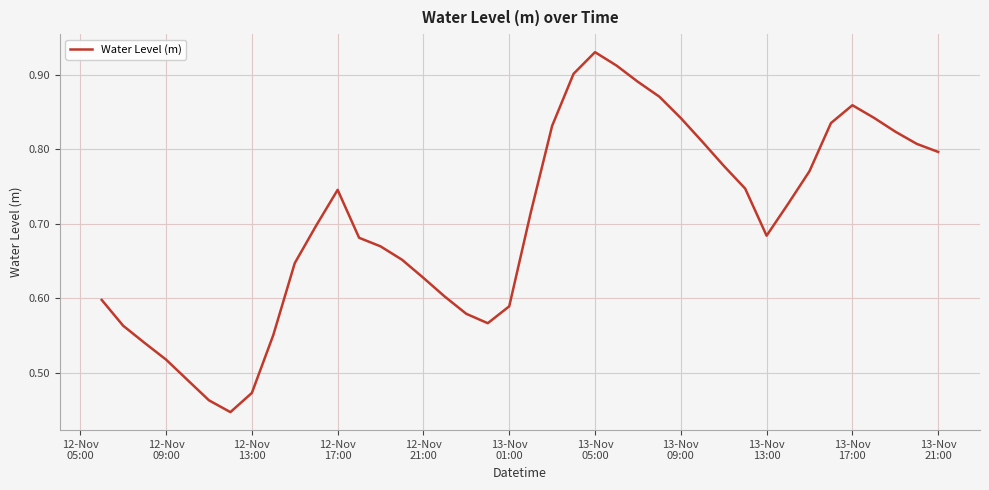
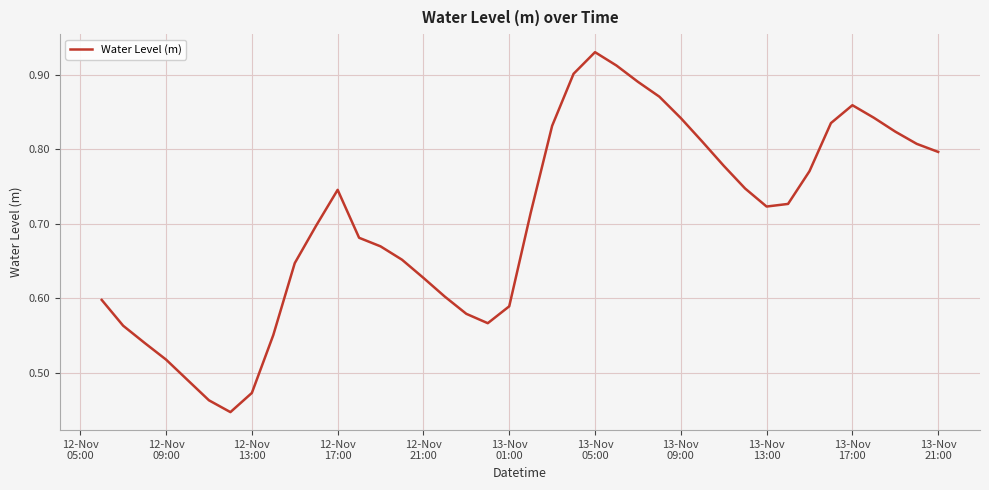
  {
    "12-Nov 09:00": 0.52,
    "12-Nov 13:00": 0.47,
    "12-Nov 17:00": 0.75,
    "12-Nov 21:00": 0.63,
    "13-Nov 01:00": 0.59,
    "13-Nov 05:00": 0.93,
    "13-Nov 09:00": 0.84,
-   "13-Nov 13:00": 0.68,
+   "13-Nov 13:00": 0.72,
    "13-Nov 17:00": 0.86,
    "13-Nov 21:00": 0.80
  }
